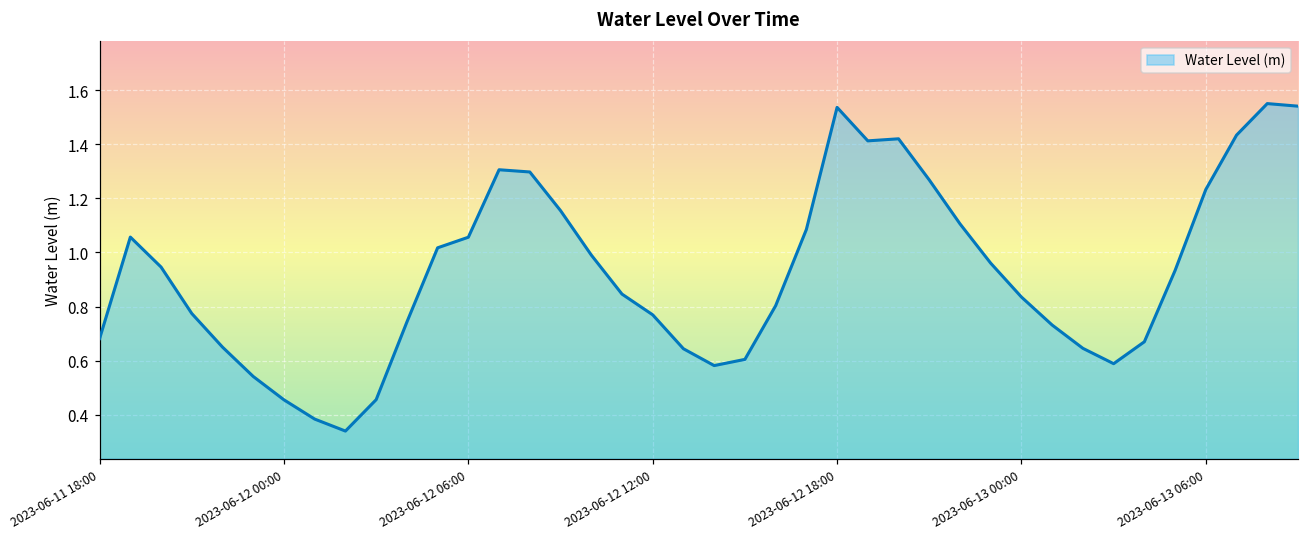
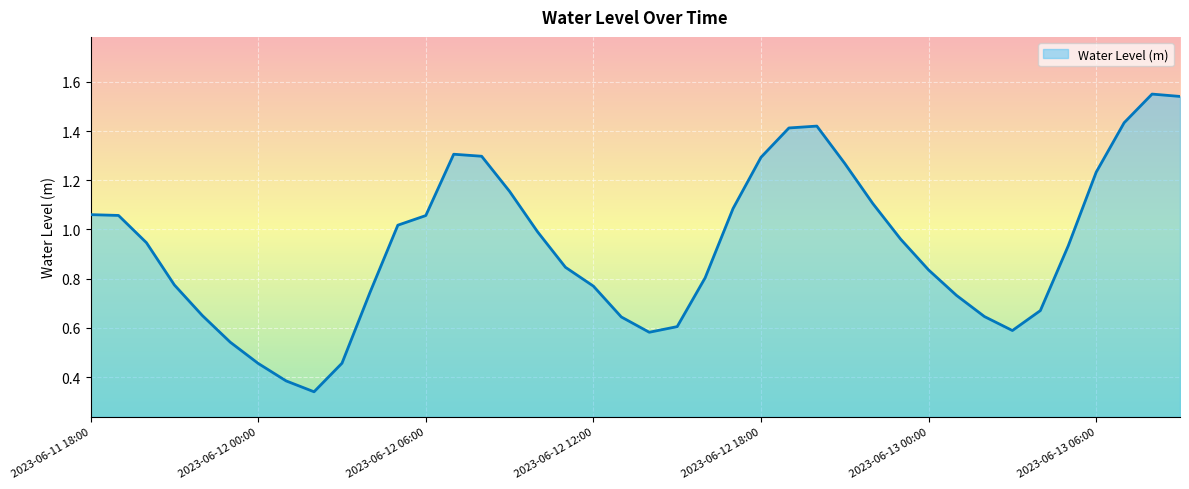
  {
-   "2023-06-11 18:00": 0.68,
+   "2023-06-11 18:00": 1.06,
    "2023-06-12 00:00": 0.46,
    "2023-06-12 06:00": 1.06,
    "2023-06-12 12:00": 0.77,
-   "2023-06-12 18:00": 1.54,
+   "2023-06-12 18:00": 1.29,
    "2023-06-13 00:00": 0.84,
    "2023-06-13 06:00": 1.23
  }
